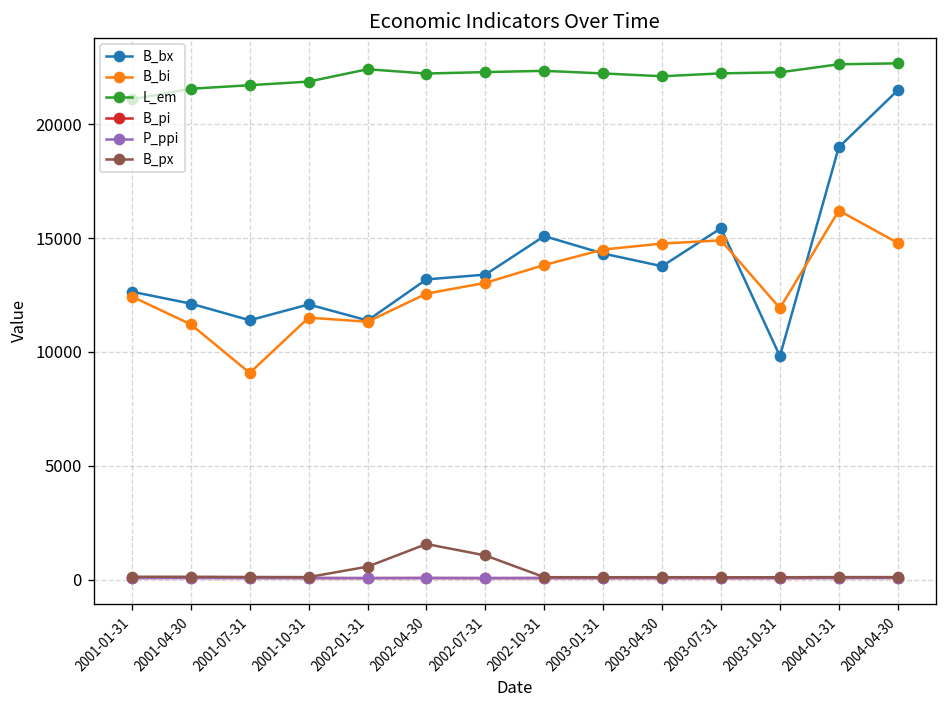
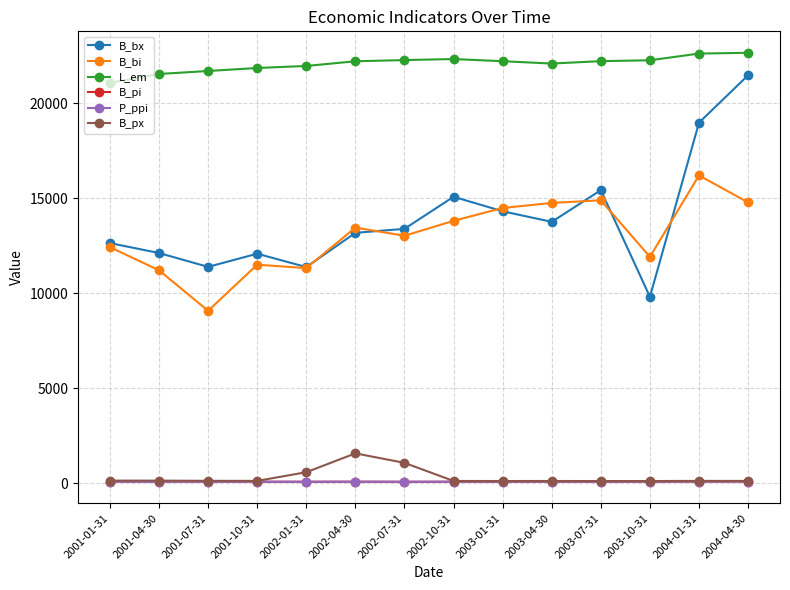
  {
    "B_bx": {
      "2001-01-31": 12600,
      "2001-04-30": 12100,
      "2001-07-31": 11400,
      "2001-10-31": 12100,
      "2002-04-30": 13200,
      "2002-07-31": 13400,
      "2002-10-31": 15100,
      "2003-01-31": 14300,
      "2003-04-30": 13800,
      "2003-07-31": 15400,
      "2003-10-31": 9800,
      "2004-01-31": 19000,
      "2004-04-30": 21500
    },
    "B_bi": {
      "2001-01-31": 12400,
      "2001-04-30": 11200,
      "2001-07-31": 9100,
      "2001-10-31": 11500,
-     "2002-04-30": 12600,
+     "2002-04-30": 13500,
      "2002-07-31": 13000,
      "2002-10-31": 13800,
      "2003-01-31": 14500,
      "2003-04-30": 14800,
      "2003-07-31": 14900,
      "2003-10-31": 11900,
      "2004-01-31": 16200,
      "2004-04-30": 14800
    },
    "L_em": {
      "2001-04-30": 21600,
      "2001-07-31": 21700,
      "2001-10-31": 21900,
-     "2002-01-31": 22400,
+     "2002-01-31": 22000,
      "2002-04-30": 22200,
      "2002-07-31": 22300,
      "2002-10-31": 22300,
      "2003-01-31": 22200,
      "2003-04-30": 22100,
      "2003-07-31": 22200,
      "2003-10-31": 22300,
      "2004-01-31": 22600,
      "2004-04-30": 22700
    },
    "P_ppi": {
      "2002-01-31": 100,
      "2002-04-30": 100,
      "2002-07-31": 100
    },
    "B_px": {
      "2002-01-31": 600,
      "2002-04-30": 1600,
      "2002-07-31": 1100
    }
  }
